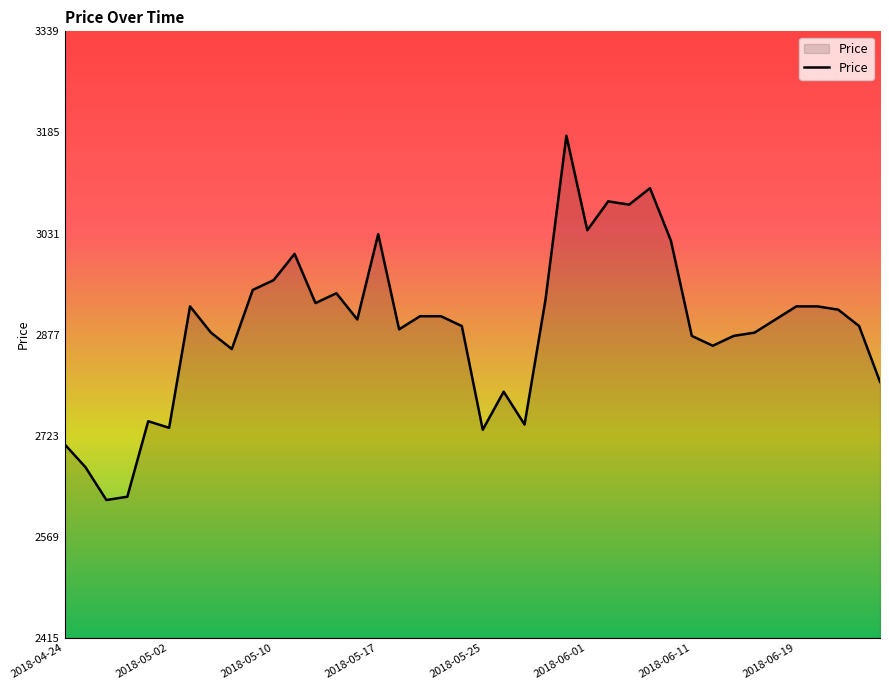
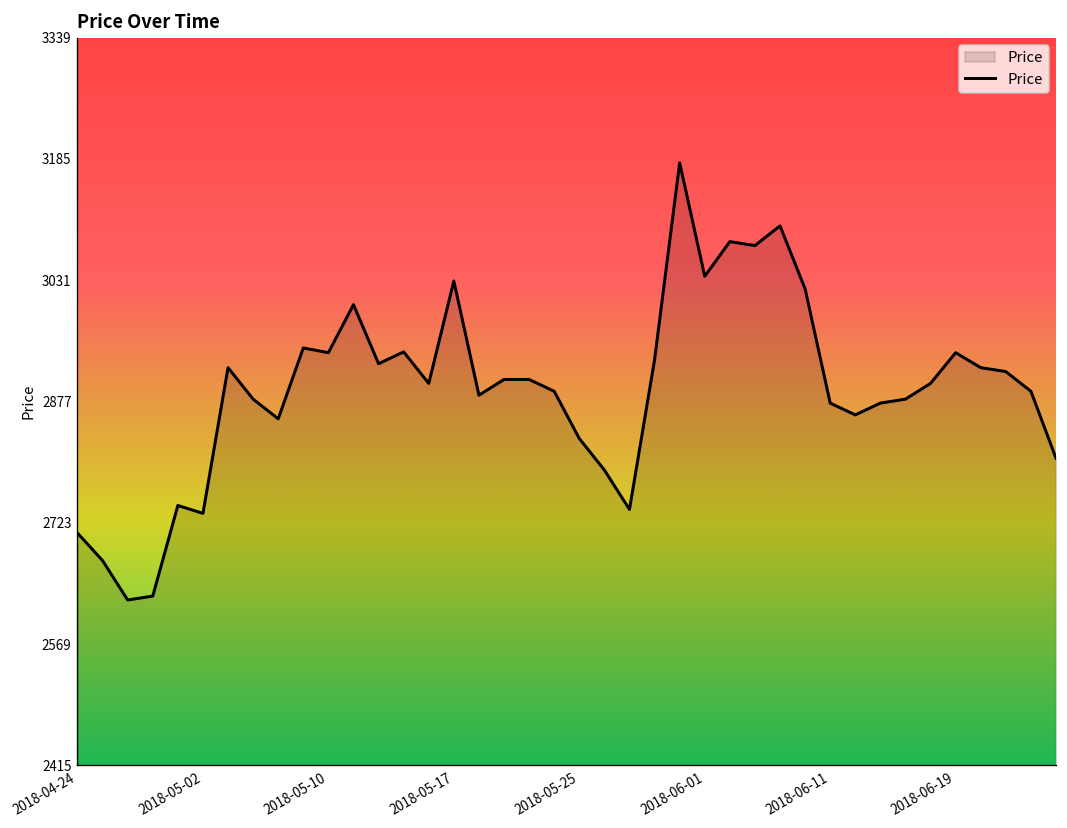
  {
    "2018-04-24": 2710,
    "2018-05-02": 2740,
-   "2018-05-10": 2960,
+   "2018-05-10": 2940,
    "2018-05-17": 3030,
-   "2018-05-25": 2730,
+   "2018-05-25": 2830,
    "2018-06-01": 3040,
    "2018-06-11": 2880,
-   "2018-06-19": 2920
+   "2018-06-19": 2940
  }
